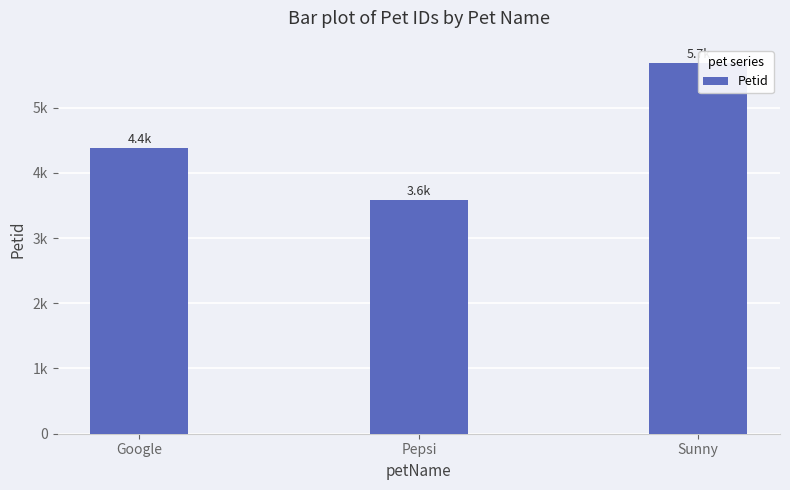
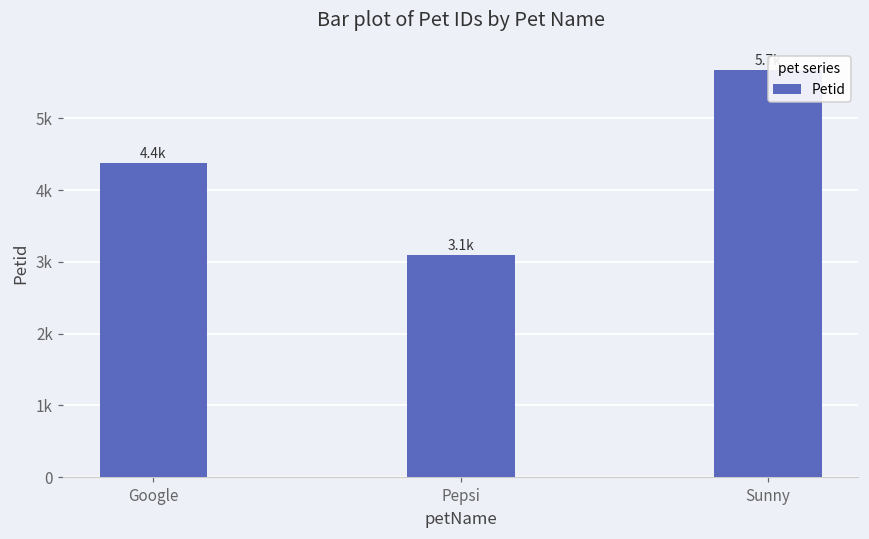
  {
    "Google": "4.4k",
-   "Pepsi": "3.6k"
+   "Pepsi": "3.1k"
  }
